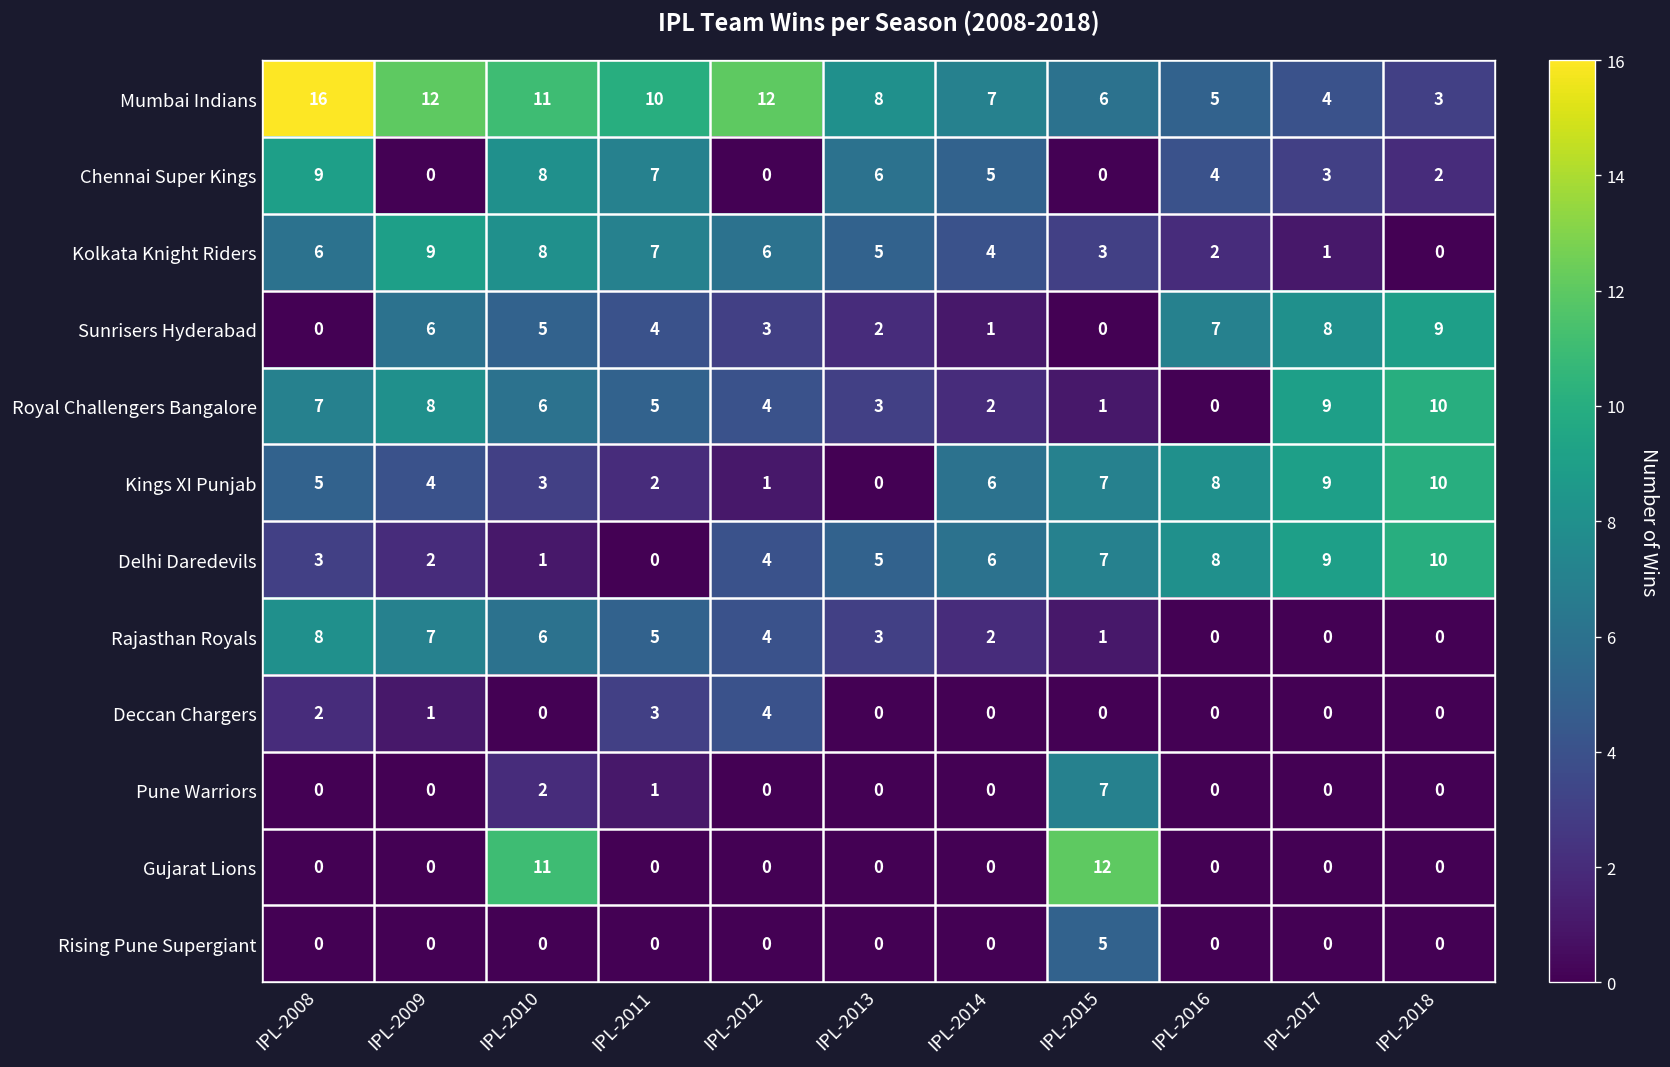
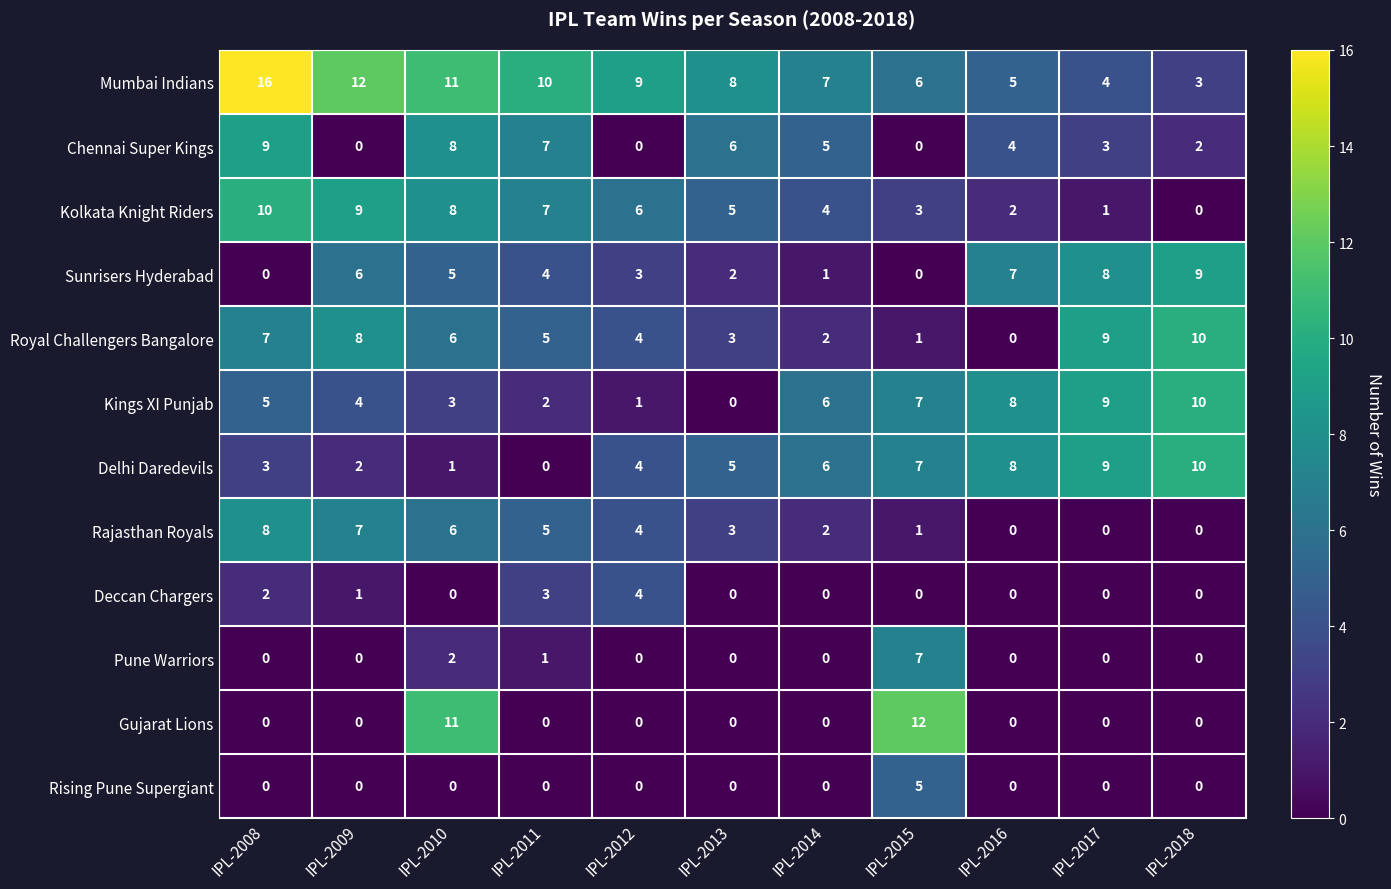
  {
    "Mumbai Indians": {
      "IPL-2008": 16,
      "IPL-2009": 12,
      "IPL-2010": 11,
      "IPL-2011": 10,
-     "IPL-2012": 12,
+     "IPL-2012": 9,
      "IPL-2013": 8,
      "IPL-2014": 7,
      "IPL-2015": 6,
      "IPL-2016": 5,
      "IPL-2017": 4,
      "IPL-2018": 3
    },
    "Chennai Super Kings": {
      "IPL-2008": 9,
      "IPL-2009": 0,
      "IPL-2010": 8,
      "IPL-2011": 7,
      "IPL-2012": 0,
      "IPL-2013": 6,
      "IPL-2014": 5,
      "IPL-2015": 0,
      "IPL-2016": 4,
      "IPL-2017": 3,
      "IPL-2018": 2
    },
    "Kolkata Knight Riders": {
-     "IPL-2008": 6,
+     "IPL-2008": 10,
      "IPL-2009": 9,
      "IPL-2010": 8,
      "IPL-2011": 7,
      "IPL-2012": 6,
      "IPL-2013": 5,
      "IPL-2014": 4,
      "IPL-2015": 3,
      "IPL-2016": 2,
      "IPL-2017": 1,
      "IPL-2018": 0
    },
    "Sunrisers Hyderabad": {
      "IPL-2008": 0,
      "IPL-2009": 6,
      "IPL-2010": 5,
      "IPL-2011": 4,
      "IPL-2012": 3,
      "IPL-2013": 2,
      "IPL-2014": 1,
      "IPL-2015": 0,
      "IPL-2016": 7,
      "IPL-2017": 8,
      "IPL-2018": 9
    },
    "Royal Challengers Bangalore": {
      "IPL-2008": 7,
      "IPL-2009": 8,
      "IPL-2010": 6,
      "IPL-2011": 5,
      "IPL-2012": 4,
      "IPL-2013": 3,
      "IPL-2014": 2,
      "IPL-2015": 1,
      "IPL-2016": 0,
      "IPL-2017": 9,
      "IPL-2018": 10
    },
    "Kings XI Punjab": {
      "IPL-2008": 5,
      "IPL-2009": 4,
      "IPL-2010": 3,
      "IPL-2011": 2,
      "IPL-2012": 1,
      "IPL-2013": 0,
      "IPL-2014": 6,
      "IPL-2015": 7,
      "IPL-2016": 8,
      "IPL-2017": 9,
      "IPL-2018": 10
    },
    "Delhi Daredevils": {
      "IPL-2008": 3,
      "IPL-2009": 2,
      "IPL-2010": 1,
      "IPL-2011": 0,
      "IPL-2012": 4,
      "IPL-2013": 5,
      "IPL-2014": 6,
      "IPL-2015": 7,
      "IPL-2016": 8,
      "IPL-2017": 9,
      "IPL-2018": 10
    },
    "Rajasthan Royals": {
      "IPL-2008": 8,
      "IPL-2009": 7,
      "IPL-2010": 6,
      "IPL-2011": 5,
      "IPL-2012": 4,
      "IPL-2013": 3,
      "IPL-2014": 2,
      "IPL-2015": 1,
      "IPL-2016": 0,
      "IPL-2017": 0,
      "IPL-2018": 0
    },
    "Deccan Chargers": {
      "IPL-2008": 2,
      "IPL-2009": 1,
      "IPL-2010": 0,
      "IPL-2011": 3,
      "IPL-2012": 4,
      "IPL-2013": 0,
      "IPL-2014": 0,
      "IPL-2015": 0,
      "IPL-2016": 0,
      "IPL-2017": 0,
      "IPL-2018": 0
    },
    "Pune Warriors": {
      "IPL-2008": 0,
      "IPL-2009": 0,
      "IPL-2010": 2,
      "IPL-2011": 1,
      "IPL-2012": 0,
      "IPL-2013": 0,
      "IPL-2014": 0,
      "IPL-2015": 7,
      "IPL-2016": 0,
      "IPL-2017": 0,
      "IPL-2018": 0
    },
    "Gujarat Lions": {
      "IPL-2008": 0,
      "IPL-2009": 0,
      "IPL-2010": 11,
      "IPL-2011": 0,
      "IPL-2012": 0,
      "IPL-2013": 0,
      "IPL-2014": 0,
      "IPL-2015": 12,
      "IPL-2016": 0,
      "IPL-2017": 0,
      "IPL-2018": 0
    },
    "Rising Pune Supergiant": {
      "IPL-2008": 0,
      "IPL-2009": 0,
      "IPL-2010": 0,
      "IPL-2011": 0,
      "IPL-2012": 0,
      "IPL-2013": 0,
      "IPL-2014": 0,
      "IPL-2015": 5,
      "IPL-2016": 0,
      "IPL-2017": 0,
      "IPL-2018": 0
    }
  }
